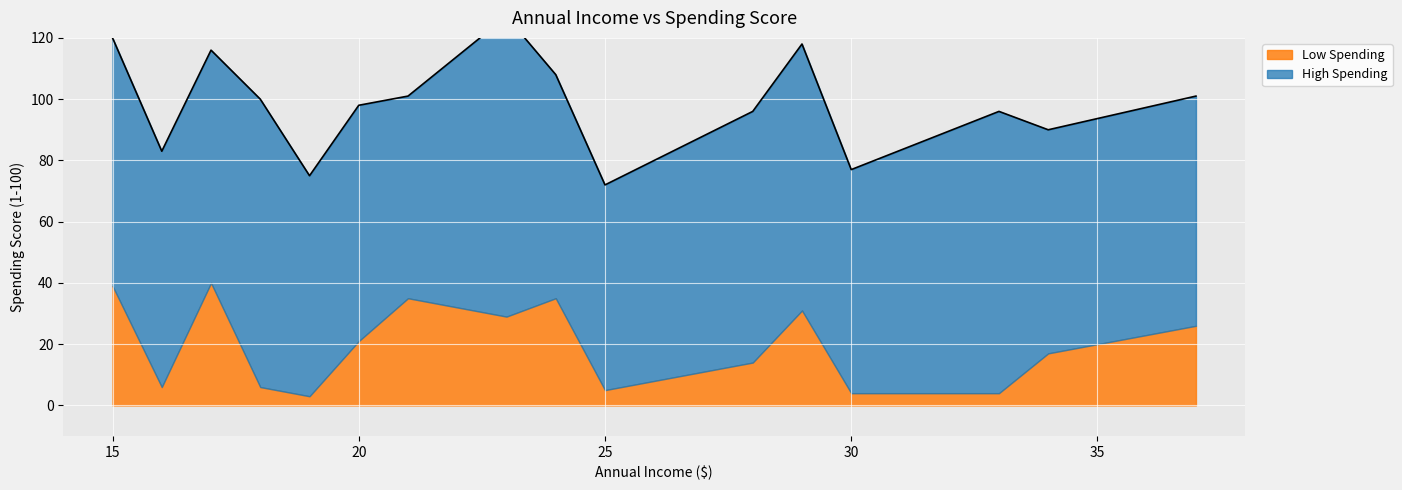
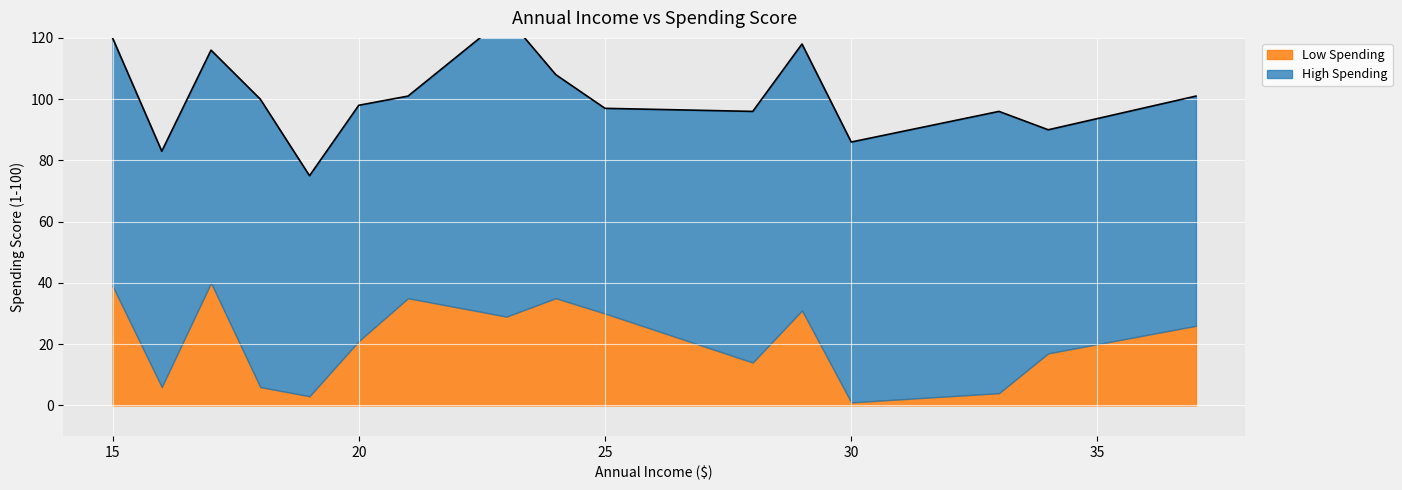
  {
    "Low Spending": {
      "15": 39,
      "20": 21,
-     "25": 5,
-     "30": 4
+     "25": 30,
+     "30": 1
    },
    "High Spending": {
      "15": 81,
      "20": 77,
      "25": 67,
-     "30": 73
+     "30": 85
    }
  }
